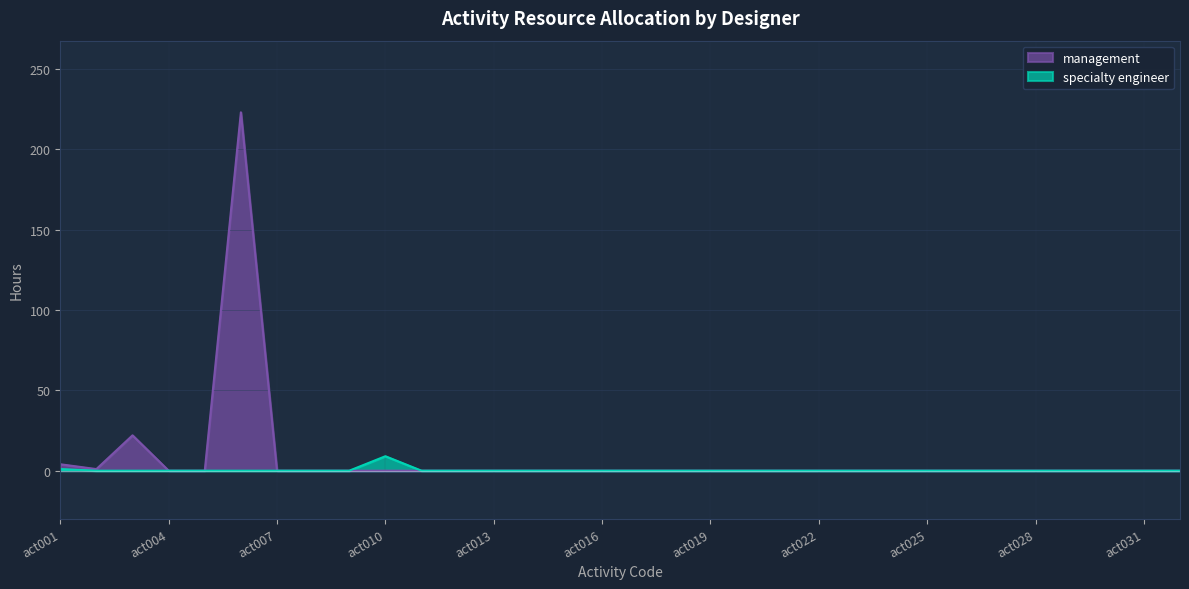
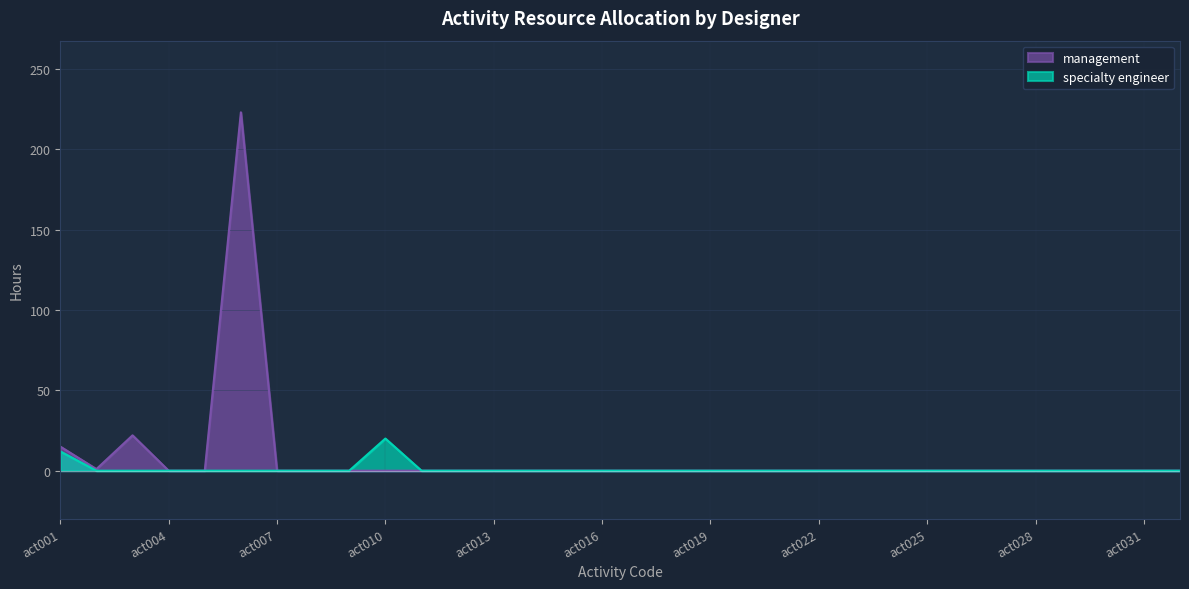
  {
    "management": {
-     "act001": 4,
+     "act001": 15,
      "act010": 0
    },
    "specialty engineer": {
-     "act001": 1,
-     "act010": 9
+     "act001": 12,
+     "act010": 20
    }
  }
